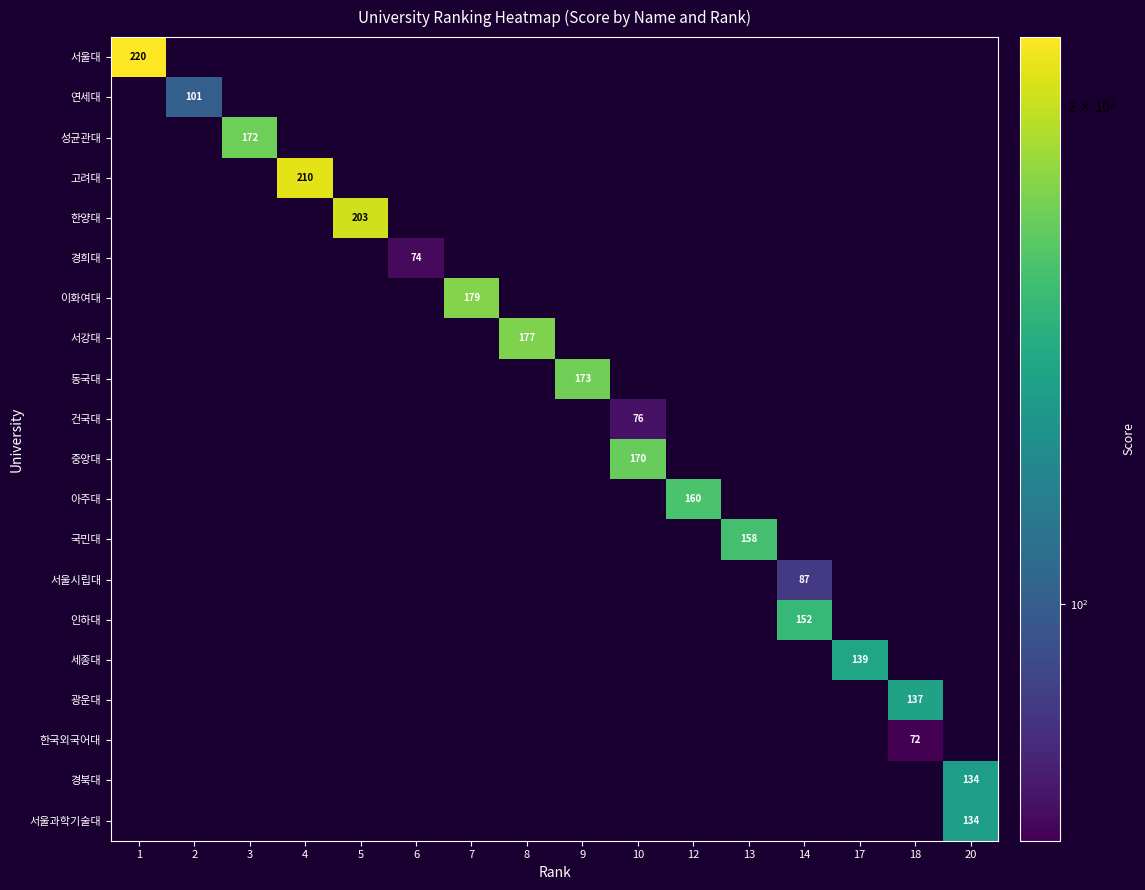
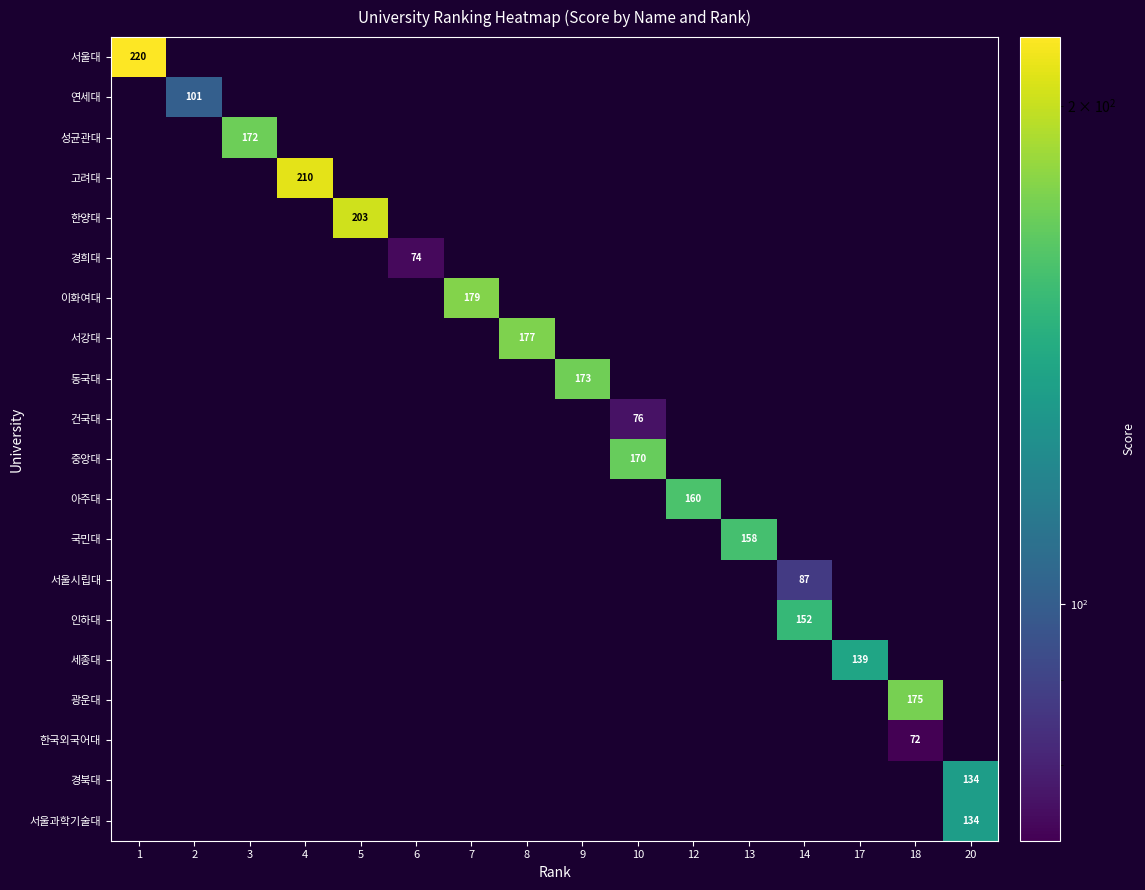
  {
    "서울대": {
      "1": 220
    },
    "연세대": {
      "2": 101
    },
    "성균관대": {
      "3": 172
    },
    "고려대": {
      "4": 210
    },
    "한양대": {
      "5": 203
    },
    "경희대": {
      "6": 74
    },
    "이화여대": {
      "7": 179
    },
    "서강대": {
      "8": 177
    },
    "동국대": {
      "9": 173
    },
    "건국대": {
      "10": 76
    },
    "중앙대": {
      "10": 170
    },
    "아주대": {
      "12": 160
    },
    "국민대": {
      "13": 158
    },
    "서울시립대": {
      "14": 87
    },
    "인하대": {
      "14": 152
    },
    "세종대": {
      "17": 139
    },
    "광운대": {
-     "18": 137
+     "18": 175
    },
    "한국외국어대": {
      "18": 72
    },
    "경북대": {
      "20": 134
    },
    "서울과학기술대": {
      "20": 134
    }
  }
